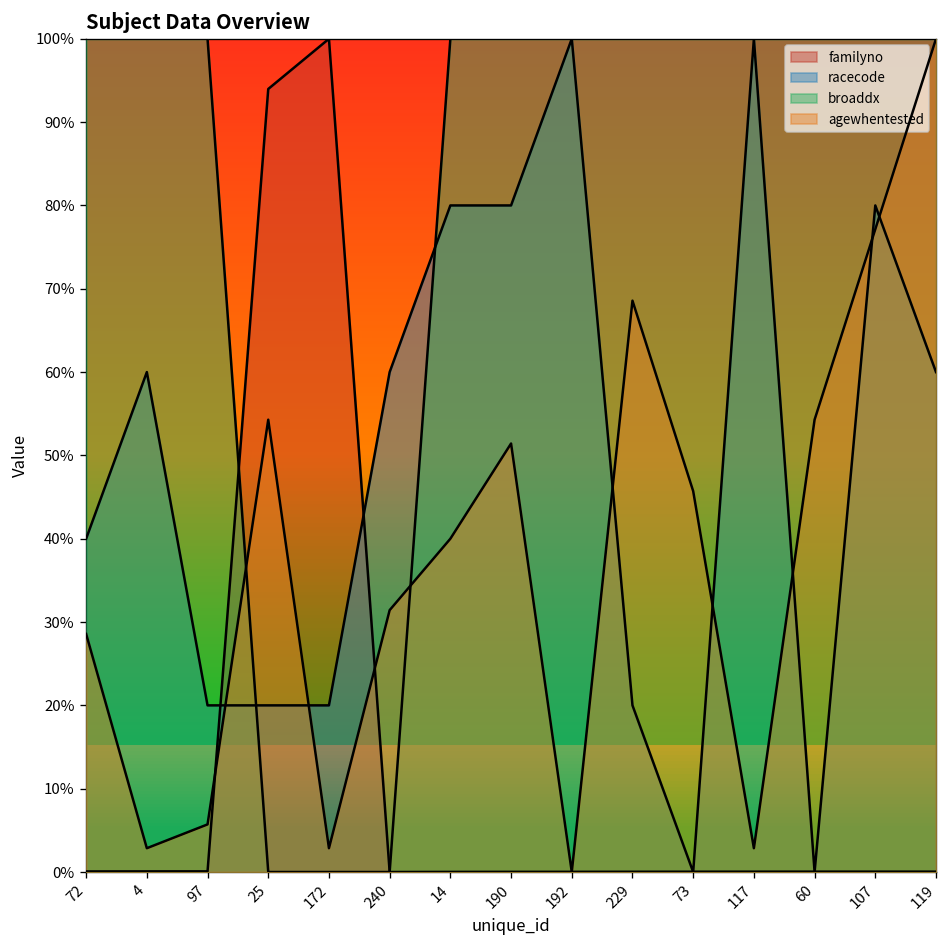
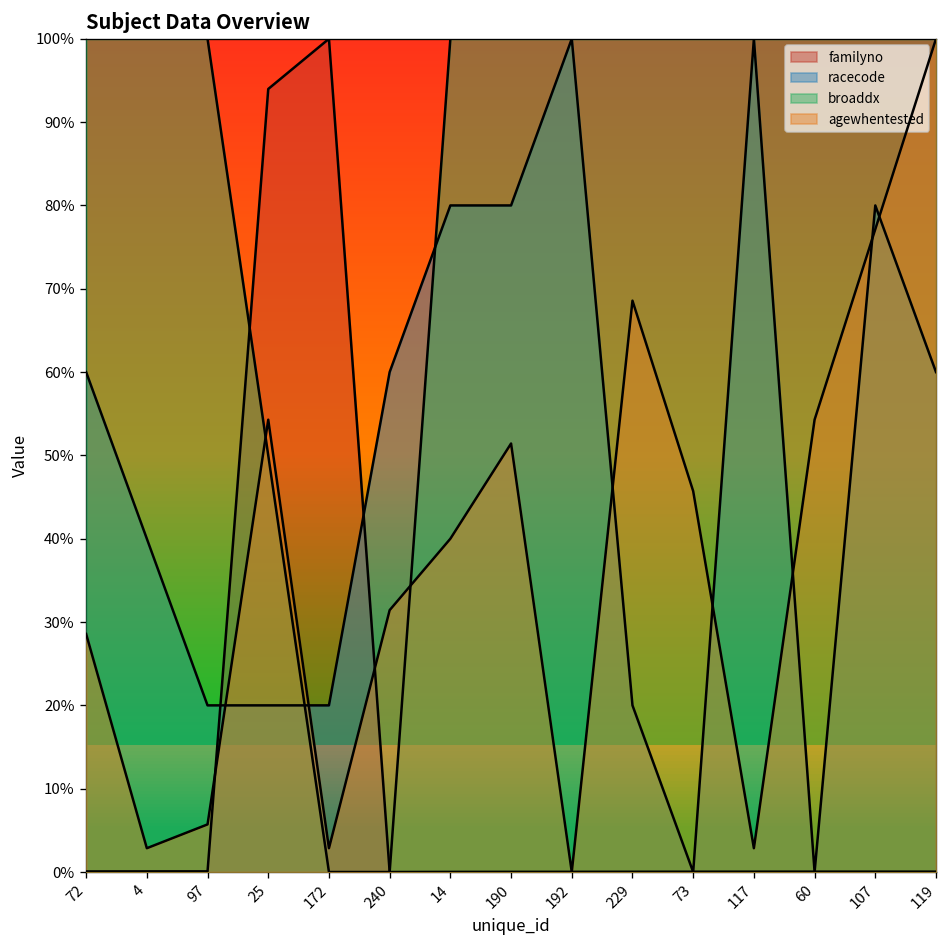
  {
    "racecode": {
-     "72": "40%",
-     "4": "60%",
+     "72": "60%",
+     "4": "40%",
      "97": "20%",
      "25": "20%",
      "172": "20%",
      "240": "60%",
      "14": "80%",
      "190": "80%",
      "229": "20%",
      "107": "80%",
      "119": "60%"
    },
    "broaddx": {
      "72": "100%",
      "4": "100%",
      "97": "100%",
-     "25": "0%",
+     "25": "50%",
      "172": "0%",
      "14": "100%",
      "190": "100%",
      "229": "100%",
      "73": "100%",
      "60": "100%",
      "107": "100%"
    }
  }
